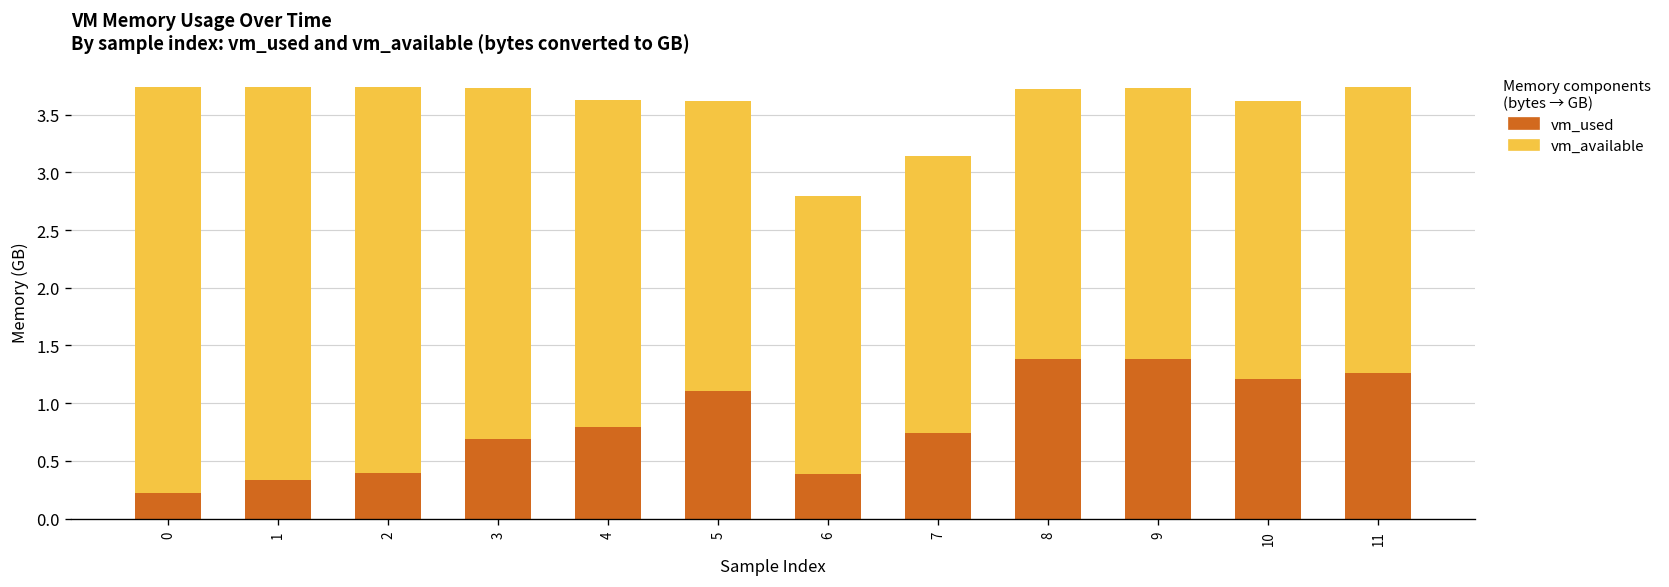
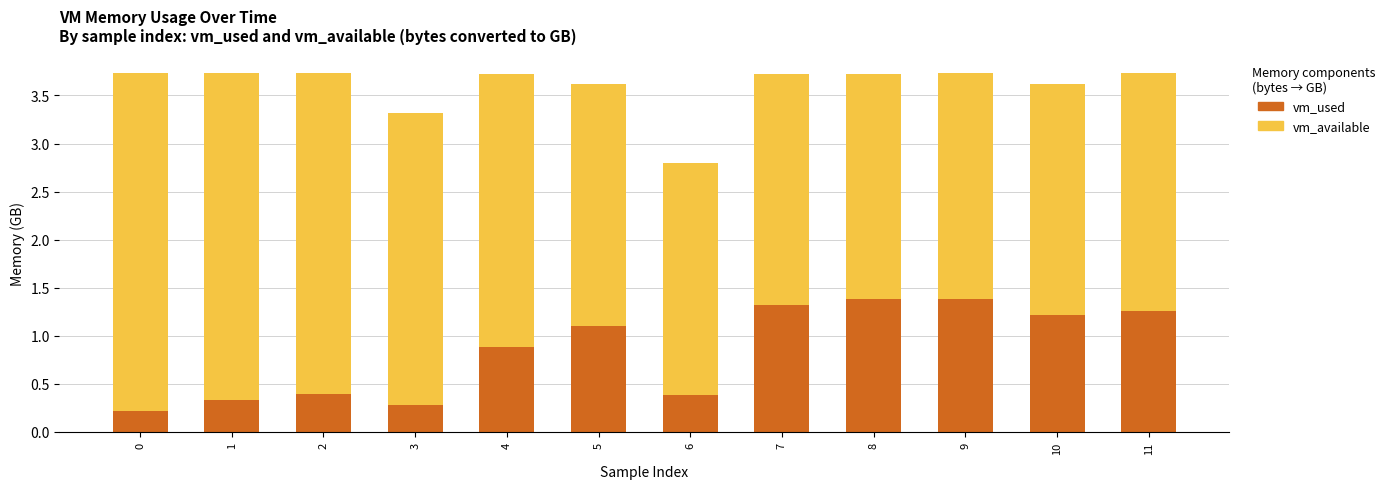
  {
    "vm_used": {
      "0": 0.2,
      "1": 0.3,
      "2": 0.4,
-     "3": 0.7,
-     "4": 0.8,
+     "3": 0.3,
+     "4": 0.9,
      "5": 1.1,
      "6": 0.4,
-     "7": 0.7,
+     "7": 1.3,
      "8": 1.4,
      "9": 1.4,
      "10": 1.2,
      "11": 1.3
    },
    "vm_available": {
      "0": 3.5,
      "1": 3.4,
      "2": 3.3,
      "3": 3.0,
      "4": 2.8,
      "5": 2.5,
      "6": 2.4,
      "7": 2.4,
      "8": 2.3,
      "9": 2.3,
      "10": 2.4,
      "11": 2.5
    }
  }
